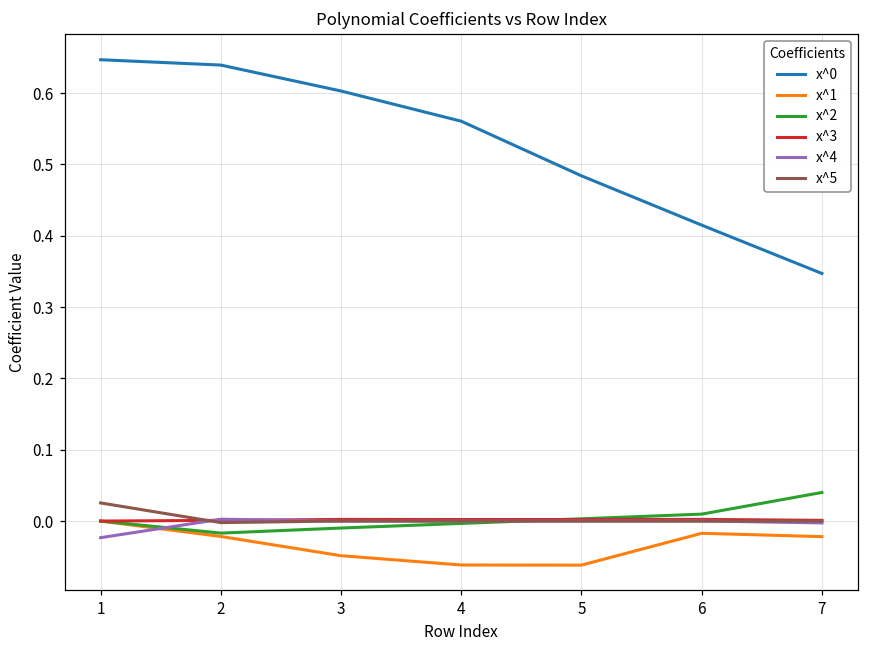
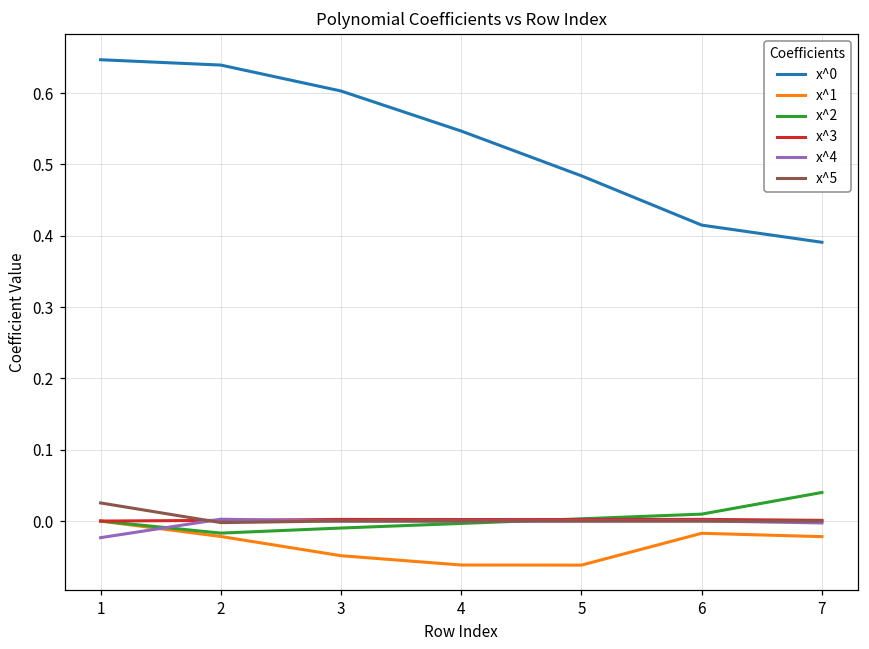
  {
    "x^0": {
      "1": 0.65,
      "2": 0.64,
      "3": 0.60,
-     "4": 0.56,
+     "4": 0.55,
      "5": 0.48,
      "6": 0.41,
-     "7": 0.35
+     "7": 0.39
    },
    "x^1": {
      "2": -0.02,
      "3": -0.05,
      "4": -0.06,
      "5": -0.06,
      "6": -0.02,
      "7": -0.02
    },
    "x^2": {
      "2": -0.02,
      "3": -0.01,
      "6": 0.01,
      "7": 0.04
    },
    "x^4": {
      "1": -0.02
    },
    "x^5": {
      "1": 0.03
    }
  }
